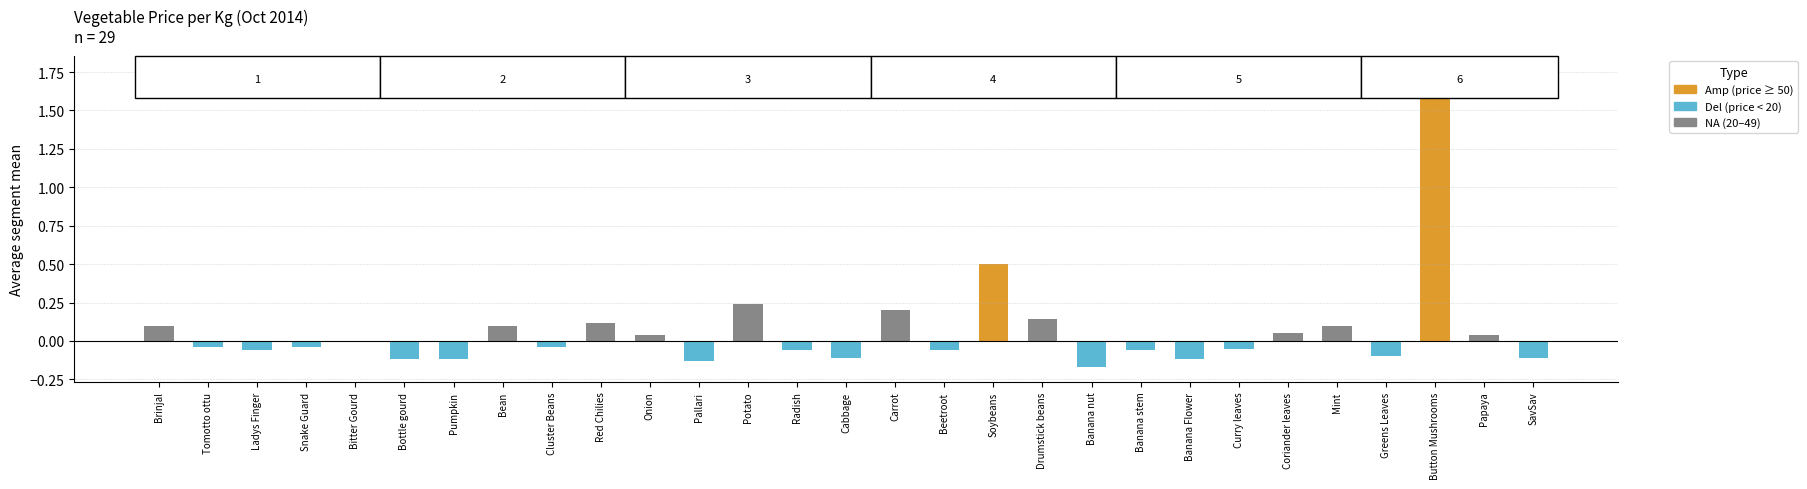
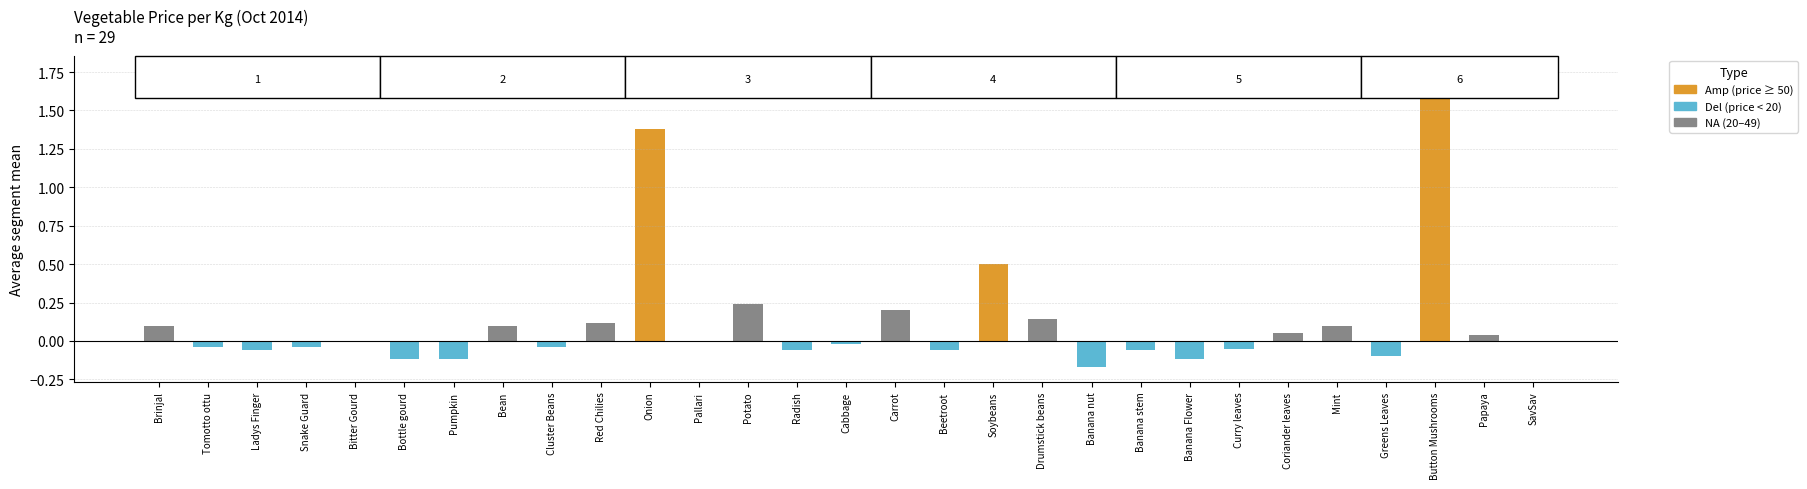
  {
    "Brinjal": 0.10,
    "Tomotto ottu": -0.04,
    "Ladys Finger": -0.06,
    "Snake Guard": -0.04,
    "Bitter Gourd": 0.00,
    "Bottle gourd": -0.12,
    "Pumpkin": -0.12,
    "Bean": 0.10,
    "Cluster Beans": -0.04,
    "Red Chilies": 0.12,
-   "Onion": 0.04,
-   "Pallari": -0.13,
+   "Onion": 1.38,
+   "Pallari": 0.00,
    "Potato": 0.24,
    "Radish": -0.06,
-   "Cabbage": -0.11,
+   "Cabbage": -0.02,
    "Carrot": 0.20,
    "Beetroot": -0.06,
    "Soybeans": 0.50,
    "Drumstick beans": 0.14,
    "Banana nut": -0.17,
    "Banana stem": -0.06,
    "Banana Flower": -0.12,
    "Curry leaves": -0.05,
    "Coriander leaves": 0.05,
    "Mint": 0.10,
    "Greens Leaves": -0.10,
    "Papaya": 0.04,
-   "SavSav": -0.11
+   "SavSav": 0.00
  }
